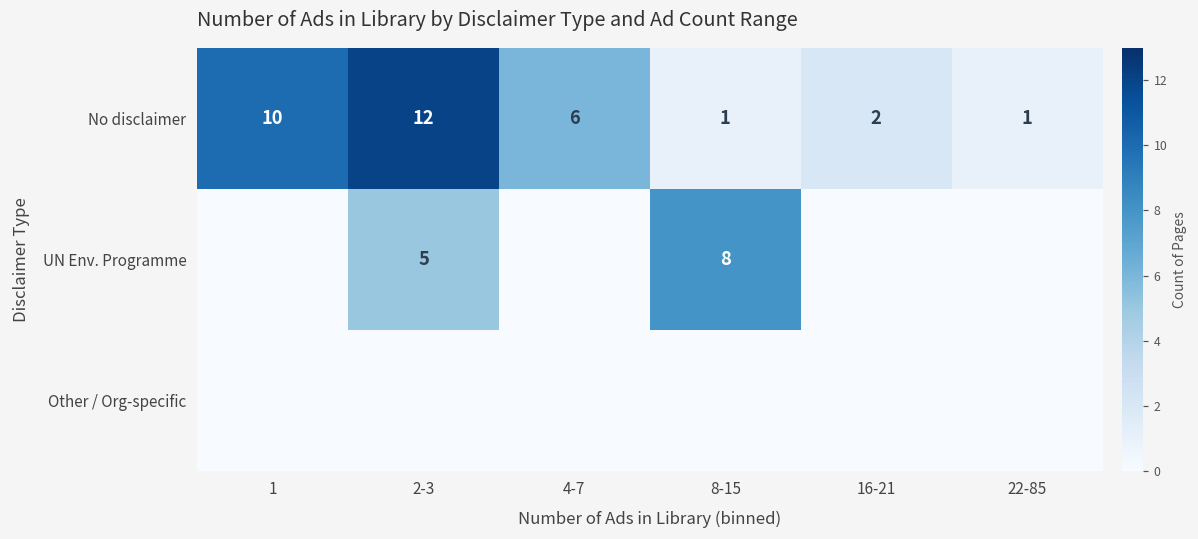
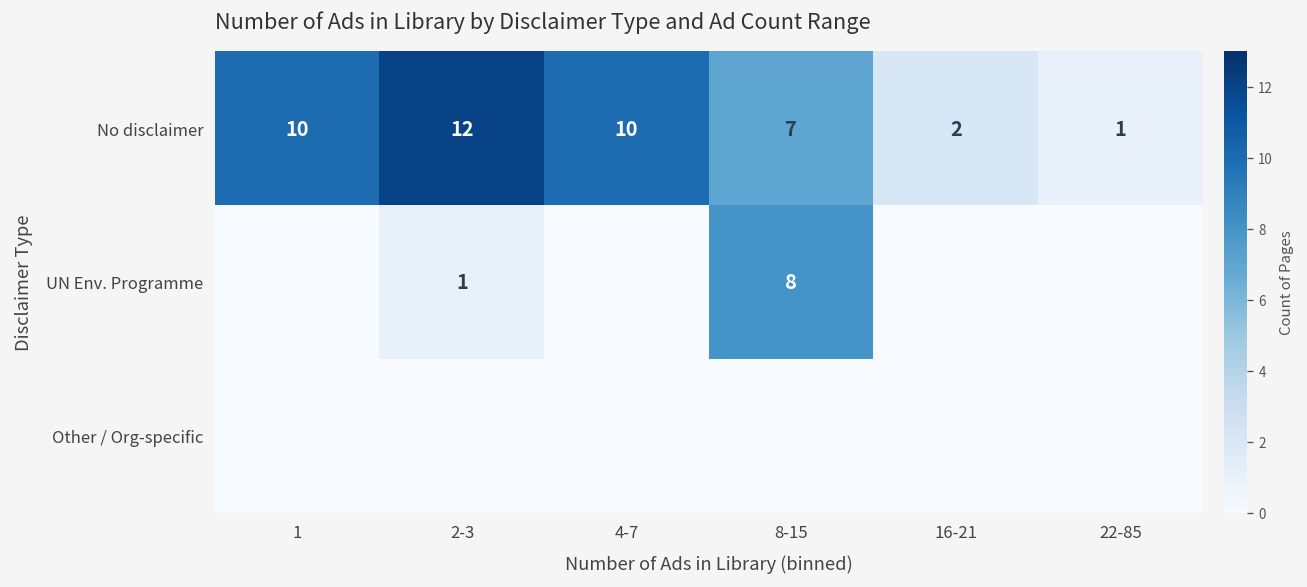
  {
    "No disclaimer": {
      "1": 10,
      "2-3": 12,
-     "4-7": 6,
-     "8-15": 1,
+     "4-7": 10,
+     "8-15": 7,
      "16-21": 2,
      "22-85": 1
    },
    "UN Env. Programme": {
-     "2-3": 5,
+     "2-3": 1,
      "8-15": 8
    }
  }
